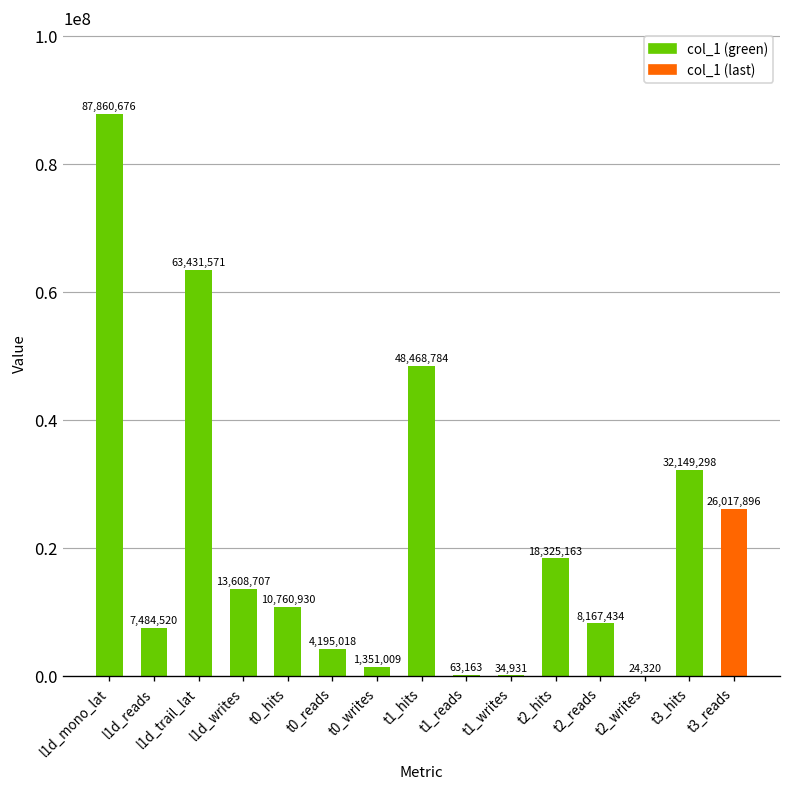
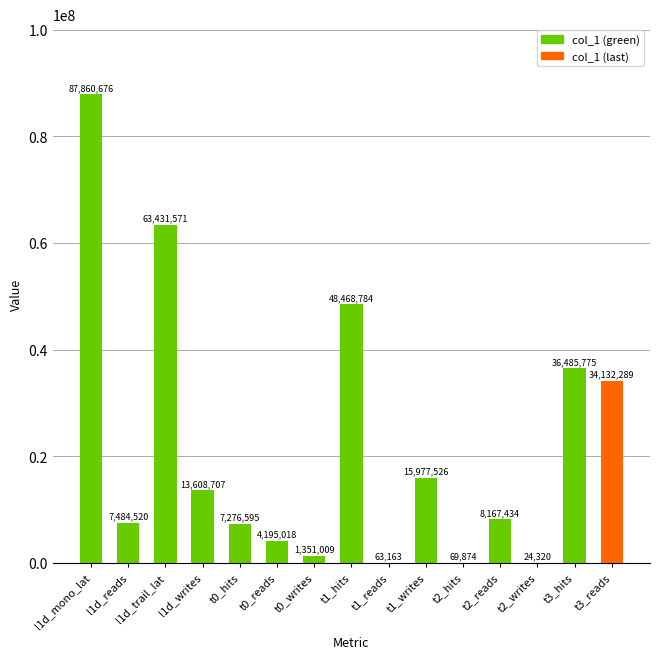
  {
    "l1d_mono_lat": "87,860,676",
    "l1d_reads": "7,484,520",
    "l1d_trail_lat": "63,431,571",
    "l1d_writes": "13,608,707",
-   "t0_hits": "10,760,930",
+   "t0_hits": "7,276,595",
    "t0_reads": "4,195,018",
    "t0_writes": "1,351,009",
    "t1_hits": "48,468,784",
    "t1_reads": "63,163",
-   "t1_writes": "34,931",
-   "t2_hits": "18,325,163",
+   "t1_writes": "15,977,526",
+   "t2_hits": "69,874",
    "t2_reads": "8,167,434",
    "t2_writes": "24,320",
-   "t3_hits": "32,149,298",
-   "t3_reads": "26,017,896"
+   "t3_hits": "36,485,775",
+   "t3_reads": "34,132,289"
  }
